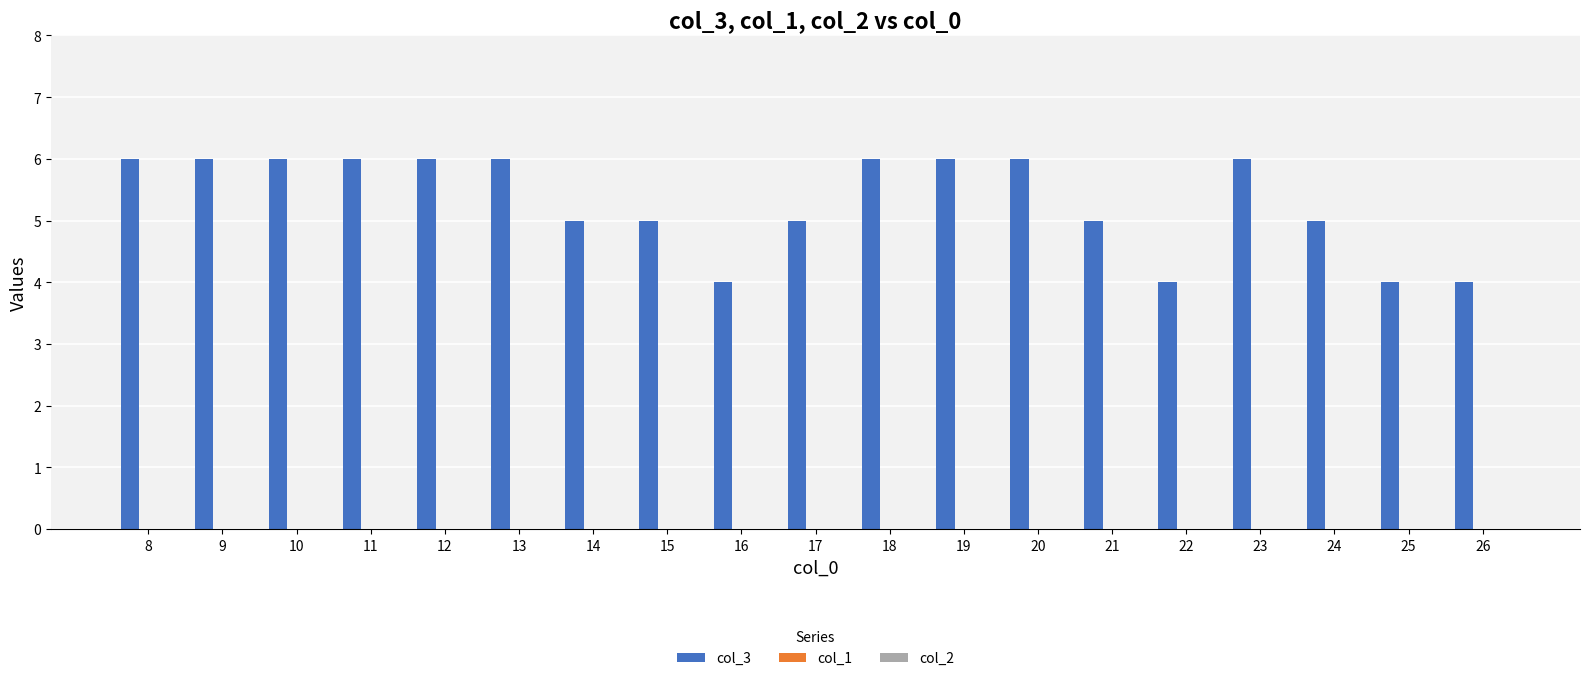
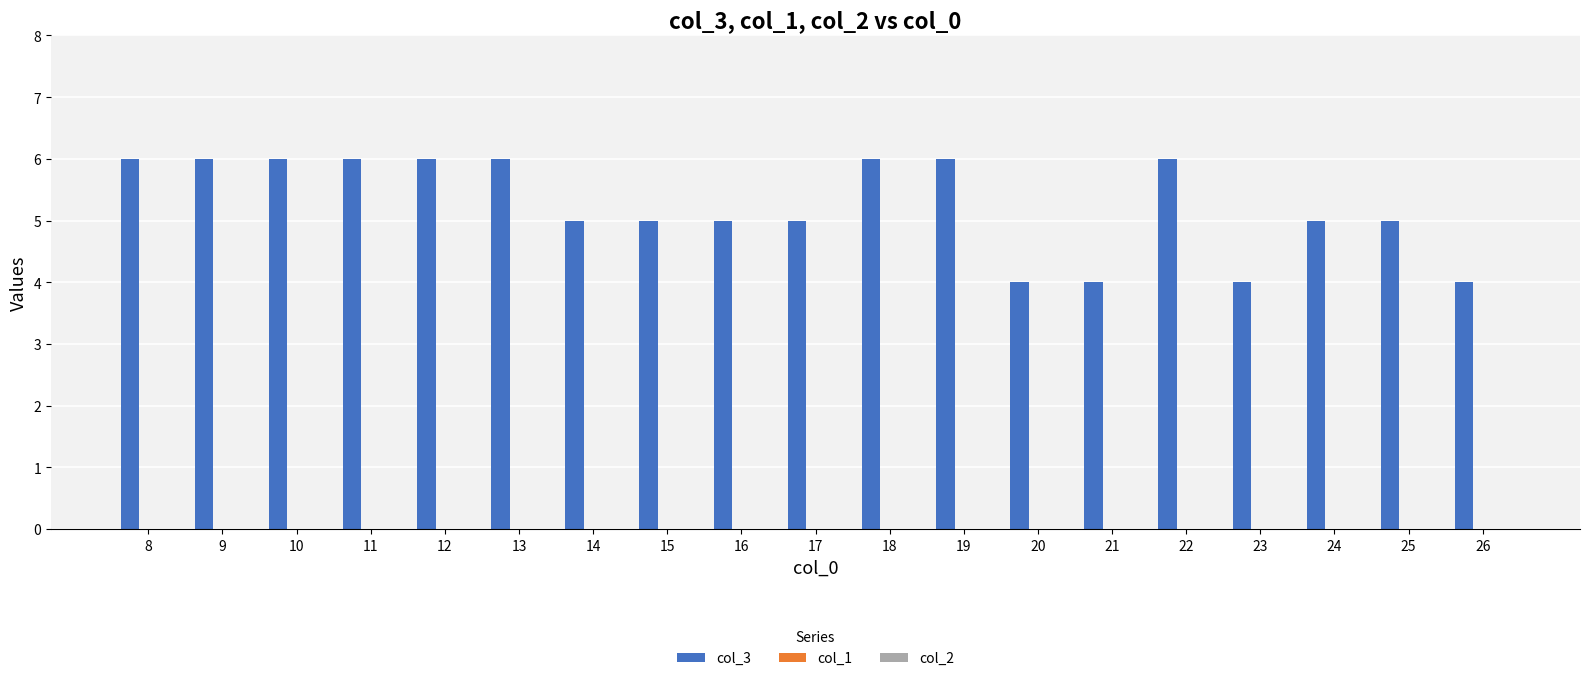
  {
    "col_3": {
      "8": 6,
      "9": 6,
      "10": 6,
      "11": 6,
      "12": 6,
      "13": 6,
      "14": 5,
      "15": 5,
-     "16": 4,
+     "16": 5,
      "17": 5,
      "18": 6,
      "19": 6,
-     "20": 6,
-     "21": 5,
-     "22": 4,
-     "23": 6,
+     "20": 4,
+     "21": 4,
+     "22": 6,
+     "23": 4,
      "24": 5,
-     "25": 4,
+     "25": 5,
      "26": 4
    },
    "col_1": {
      "8": 0,
      "9": 0,
      "10": 0,
      "11": 0,
      "12": 0,
      "13": 0,
      "14": 0,
      "15": 0,
      "16": 0,
      "17": 0,
      "18": 0,
      "19": 0,
      "20": 0,
      "21": 0,
      "22": 0,
      "23": 0,
      "24": 0,
      "25": 0,
      "26": 0
    },
    "col_2": {
      "8": 0,
      "9": 0,
      "10": 0,
      "11": 0,
      "12": 0,
      "13": 0,
      "14": 0,
      "15": 0,
      "16": 0,
      "17": 0,
      "18": 0,
      "19": 0,
      "20": 0,
      "21": 0,
      "22": 0,
      "23": 0,
      "24": 0,
      "25": 0,
      "26": 0
    }
  }
